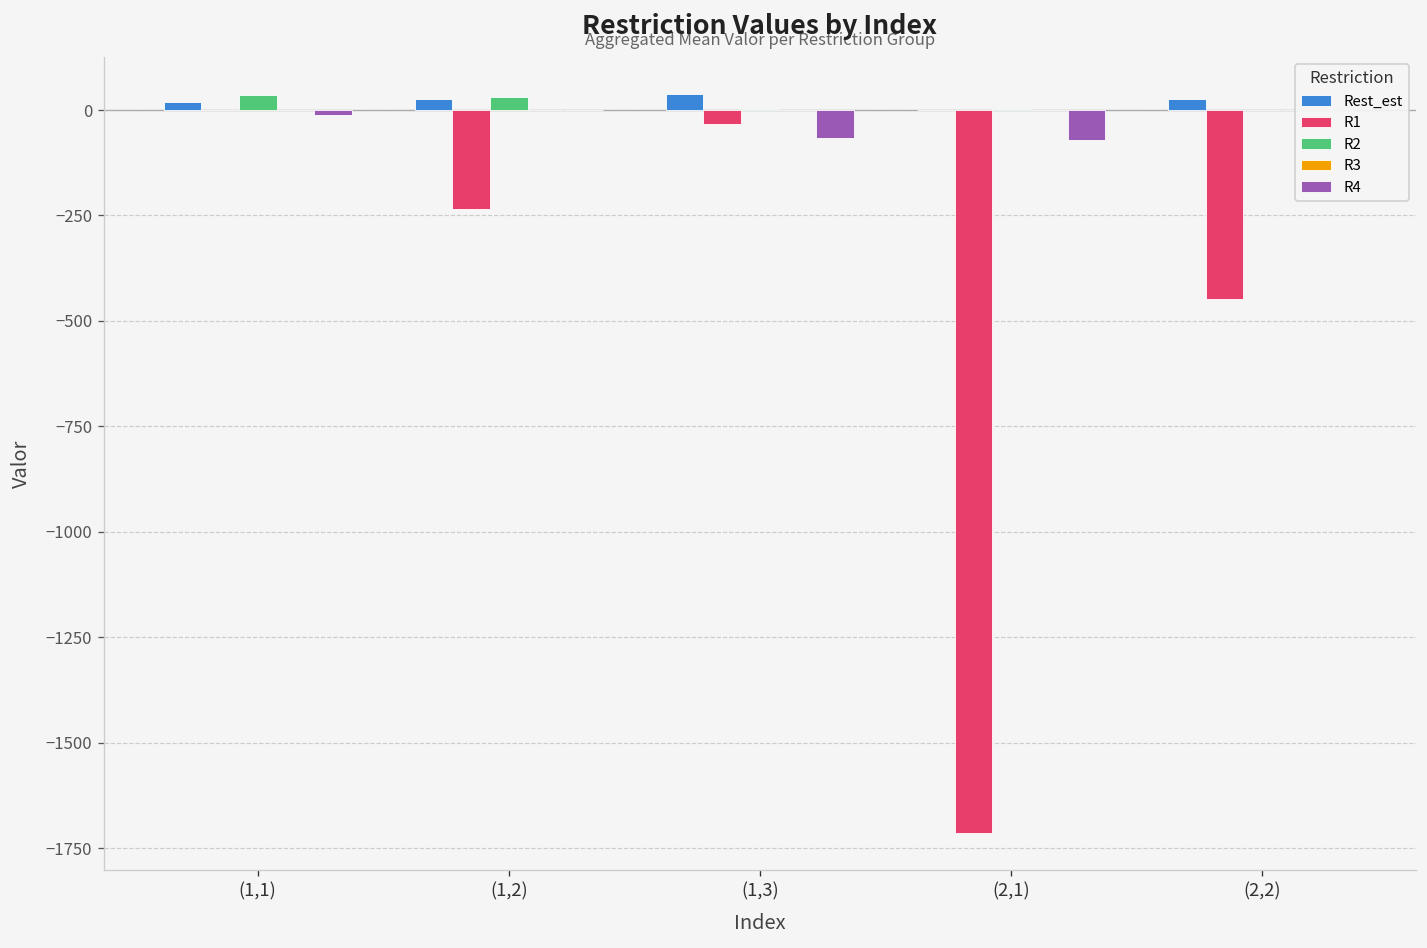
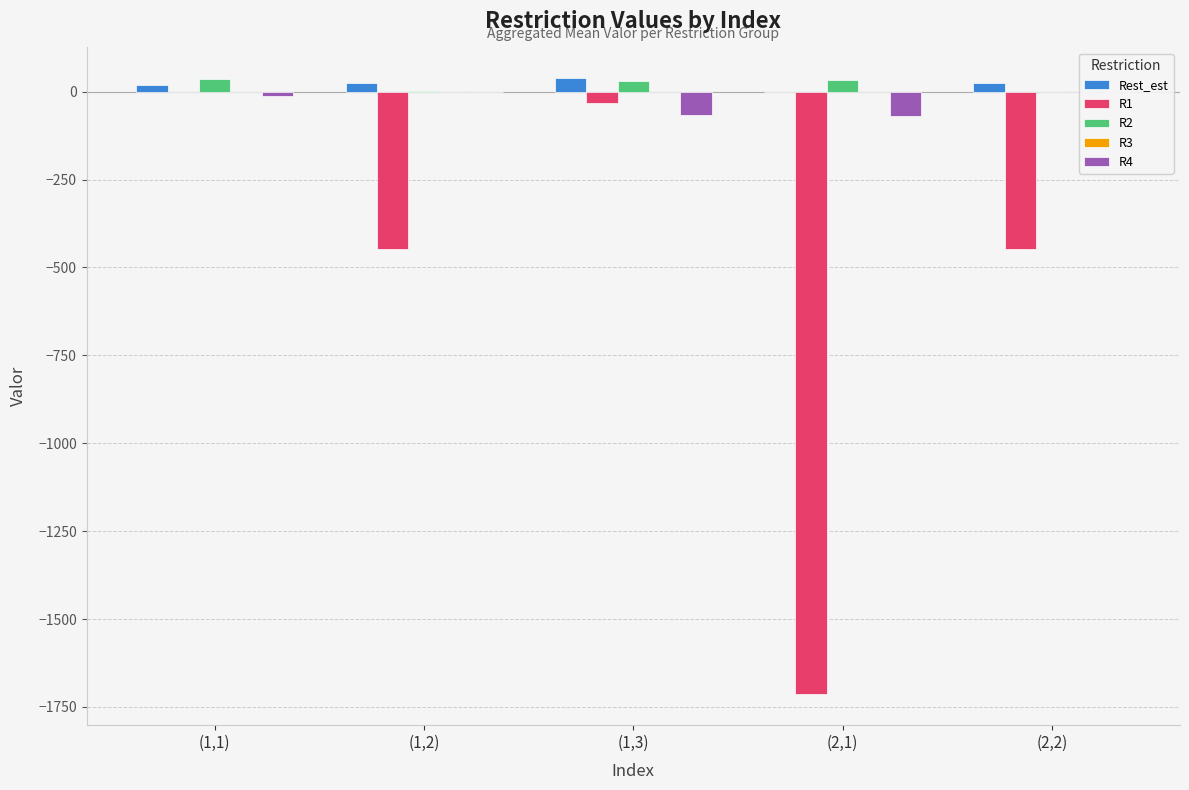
  {
    "Rest_est": {
      "(1,1)": 20,
      "(1,2)": 30,
      "(1,3)": 40,
      "(2,1)": 0,
      "(2,2)": 30
    },
    "R1": {
      "(1,1)": 0,
-     "(1,2)": -240,
+     "(1,2)": -450,
      "(1,3)": -30,
      "(2,1)": -1710,
      "(2,2)": -450
    },
    "R2": {
      "(1,1)": 40,
-     "(1,2)": 30,
-     "(1,3)": 0,
-     "(2,1)": 0,
+     "(1,2)": 0,
+     "(1,3)": 30,
+     "(2,1)": 30,
      "(2,2)": 0
    },
    "R3": {
      "(1,1)": 0,
      "(1,2)": 0,
      "(1,3)": 0,
      "(2,1)": 0
    },
    "R4": {
      "(1,1)": -10,
      "(1,2)": 0,
      "(1,3)": -70,
      "(2,1)": -70
    }
  }
